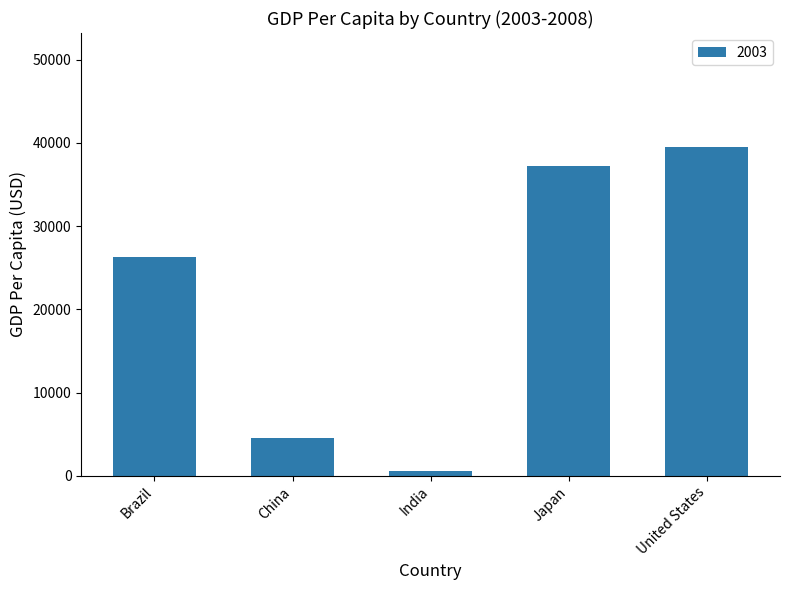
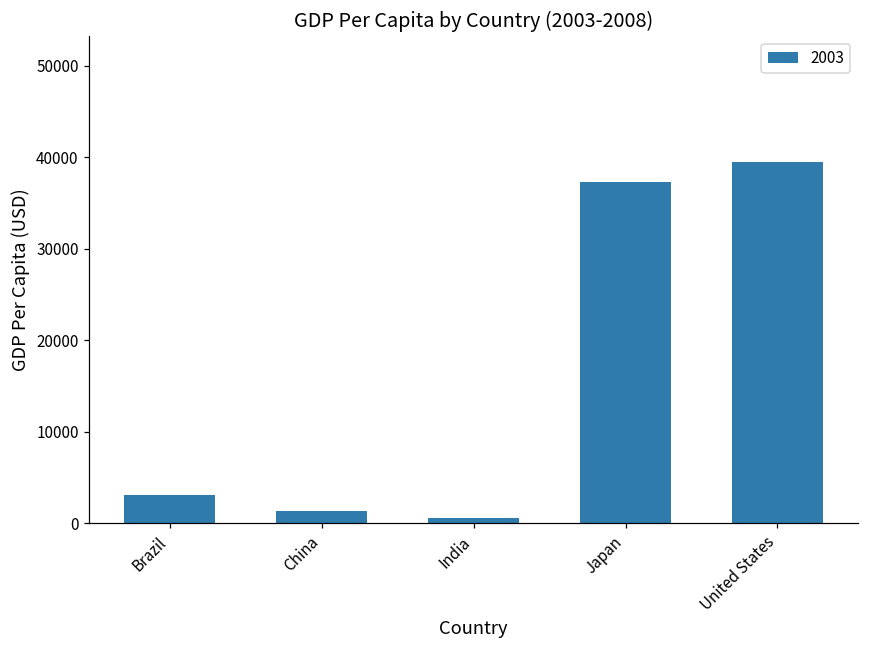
  {
-   "Brazil": 26000,
-   "China": 5000,
+   "Brazil": 3000,
+   "China": 1000,
    "India": 1000,
    "Japan": 37000,
    "United States": 39000
  }
